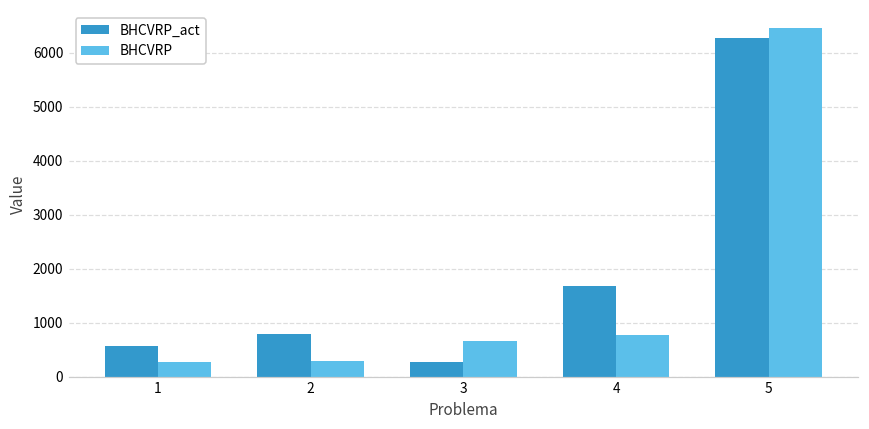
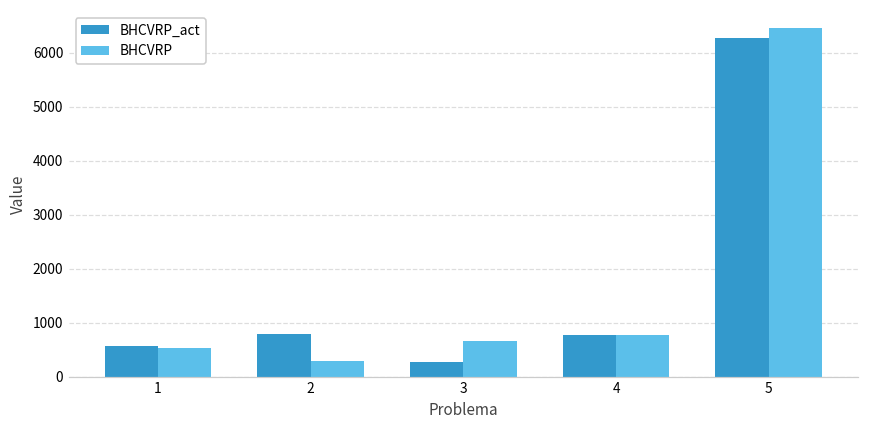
  {
    "BHCVRP_act": {
      "1": 600,
      "2": 800,
      "3": 300,
-     "4": 1700,
+     "4": 800,
      "5": 6300
    },
    "BHCVRP": {
-     "1": 300,
+     "1": 500,
      "2": 300,
      "3": 700,
      "4": 800,
      "5": 6500
    }
  }
